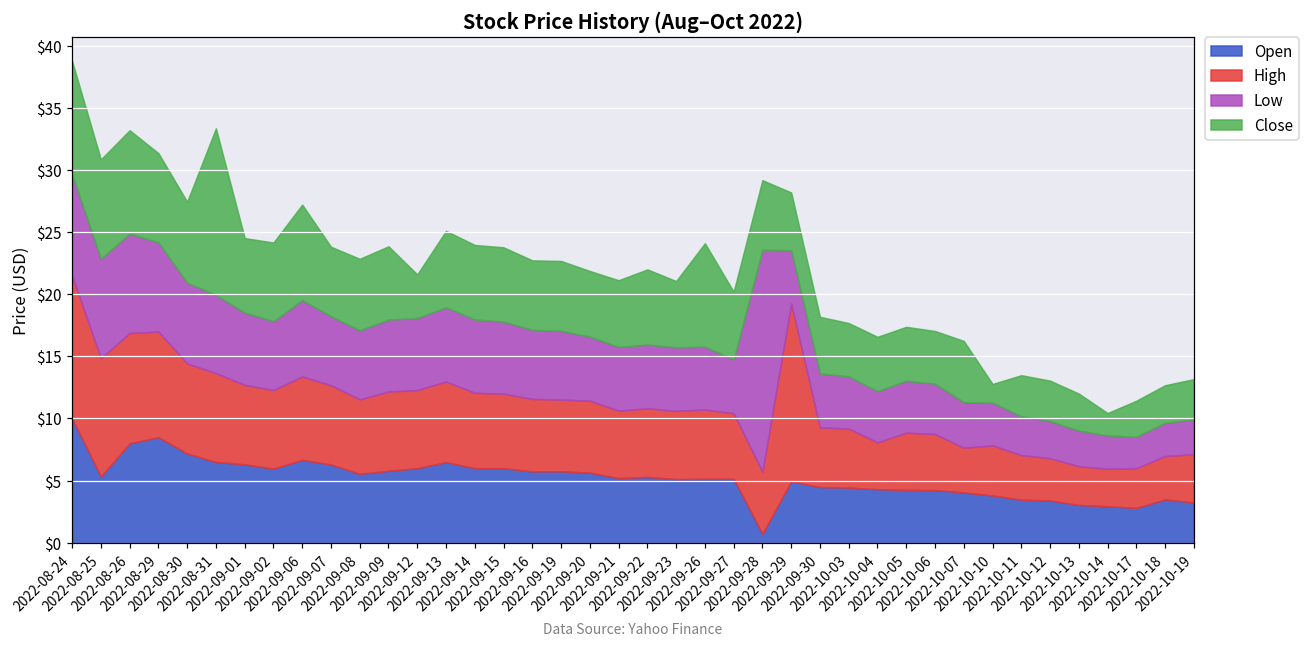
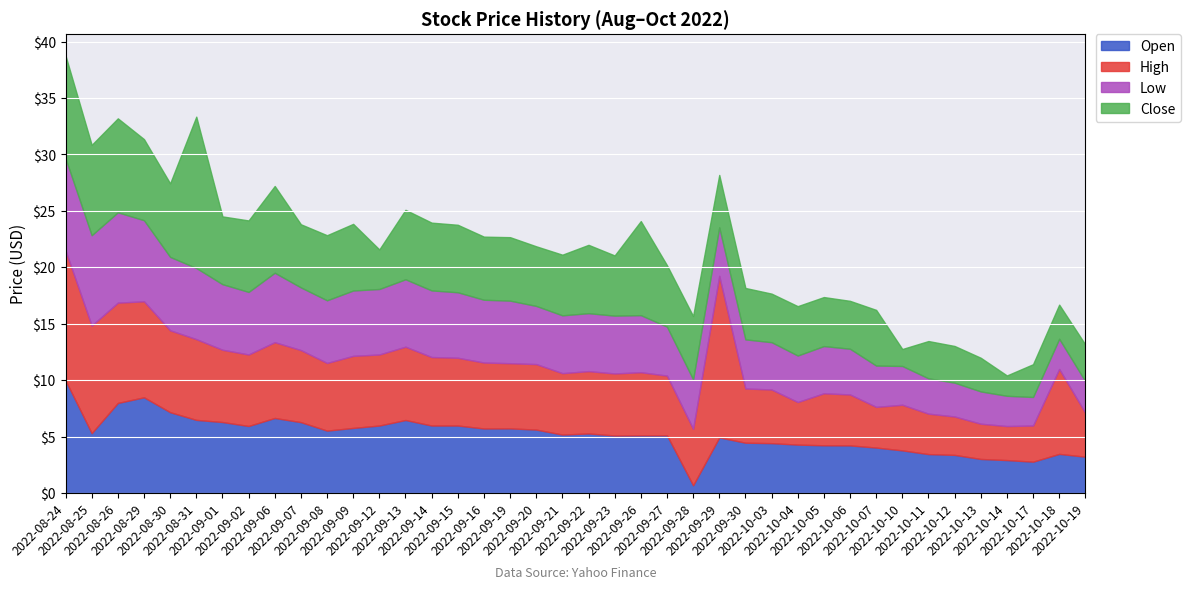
  {
    "Open": {
      "2022-08-24": "$10.0",
      "2022-08-25": "$5.3",
      "2022-08-26": "$8.0",
      "2022-08-29": "$8.5",
      "2022-08-30": "$7.2",
      "2022-08-31": "$6.5",
      "2022-09-01": "$6.3",
      "2022-09-02": "$6.0",
      "2022-09-06": "$6.7",
      "2022-09-07": "$6.3",
      "2022-09-08": "$5.6",
      "2022-09-09": "$5.8",
      "2022-09-12": "$6.0",
      "2022-09-13": "$6.5",
      "2022-09-14": "$6.0",
      "2022-09-15": "$6.0",
      "2022-09-16": "$5.7",
      "2022-09-19": "$5.7",
      "2022-09-20": "$5.6",
      "2022-09-21": "$5.2",
      "2022-09-22": "$5.3",
      "2022-09-23": "$5.1",
      "2022-09-26": "$5.1",
      "2022-09-27": "$5.1",
      "2022-09-28": "$0.7",
      "2022-09-29": "$5.0",
      "2022-09-30": "$4.5",
      "2022-10-03": "$4.4",
      "2022-10-04": "$4.3",
      "2022-10-05": "$4.3",
      "2022-10-06": "$4.2",
      "2022-10-07": "$4.1",
      "2022-10-10": "$3.8",
      "2022-10-11": "$3.5",
      "2022-10-12": "$3.4",
      "2022-10-13": "$3.0",
      "2022-10-14": "$2.9",
      "2022-10-17": "$2.8",
      "2022-10-18": "$3.5",
      "2022-10-19": "$3.2"
    },
    "High": {
      "2022-08-24": "$11.5",
      "2022-08-25": "$9.5",
      "2022-08-26": "$8.9",
      "2022-08-29": "$8.5",
      "2022-08-30": "$7.3",
      "2022-08-31": "$7.2",
      "2022-09-01": "$6.4",
      "2022-09-02": "$6.3",
      "2022-09-06": "$6.7",
      "2022-09-07": "$6.4",
      "2022-09-08": "$6.0",
      "2022-09-09": "$6.4",
      "2022-09-12": "$6.3",
      "2022-09-13": "$6.5",
      "2022-09-14": "$6.1",
      "2022-09-15": "$6.0",
      "2022-09-16": "$5.8",
      "2022-09-19": "$5.8",
      "2022-09-20": "$5.8",
      "2022-09-21": "$5.4",
      "2022-09-22": "$5.5",
      "2022-09-23": "$5.5",
      "2022-09-26": "$5.6",
      "2022-09-27": "$5.3",
      "2022-09-28": "$5.0",
      "2022-09-29": "$14.3",
      "2022-09-30": "$4.8",
      "2022-10-03": "$4.8",
      "2022-10-04": "$3.8",
      "2022-10-05": "$4.6",
      "2022-10-06": "$4.5",
      "2022-10-07": "$3.6",
      "2022-10-10": "$4.0",
      "2022-10-11": "$3.6",
      "2022-10-12": "$3.4",
      "2022-10-13": "$3.1",
      "2022-10-14": "$3.0",
      "2022-10-17": "$3.2",
-     "2022-10-18": "$3.5",
+     "2022-10-18": "$7.5",
      "2022-10-19": "$3.9"
    },
    "Low": {
      "2022-08-24": "$8.2",
      "2022-08-25": "$8.0",
      "2022-08-26": "$8.0",
      "2022-08-29": "$7.2",
      "2022-08-30": "$6.5",
      "2022-08-31": "$6.3",
      "2022-09-01": "$5.8",
      "2022-09-02": "$5.5",
      "2022-09-06": "$6.2",
      "2022-09-07": "$5.6",
      "2022-09-08": "$5.6",
      "2022-09-09": "$5.8",
      "2022-09-12": "$5.8",
      "2022-09-13": "$6.0",
      "2022-09-14": "$5.9",
      "2022-09-15": "$5.8",
      "2022-09-16": "$5.6",
      "2022-09-19": "$5.5",
      "2022-09-20": "$5.2",
      "2022-09-21": "$5.1",
      "2022-09-22": "$5.1",
      "2022-09-23": "$5.1",
      "2022-09-26": "$5.1",
      "2022-09-27": "$4.3",
-     "2022-09-28": "$17.9",
+     "2022-09-28": "$4.4",
      "2022-09-29": "$4.3",
      "2022-09-30": "$4.4",
      "2022-10-03": "$4.2",
      "2022-10-04": "$4.1",
      "2022-10-05": "$4.2",
      "2022-10-06": "$4.1",
      "2022-10-07": "$3.7",
      "2022-10-10": "$3.4",
      "2022-10-11": "$3.1",
      "2022-10-12": "$3.0",
      "2022-10-13": "$2.9",
      "2022-10-14": "$2.7",
      "2022-10-17": "$2.5",
      "2022-10-18": "$2.7",
      "2022-10-19": "$2.8"
    },
    "Close": {
      "2022-08-24": "$9.1",
      "2022-08-25": "$8.0",
      "2022-08-26": "$8.3",
      "2022-08-29": "$7.2",
      "2022-08-30": "$6.5",
      "2022-08-31": "$13.4",
      "2022-09-01": "$6.0",
      "2022-09-02": "$6.3",
      "2022-09-06": "$7.7",
      "2022-09-07": "$5.6",
      "2022-09-08": "$5.8",
      "2022-09-09": "$5.9",
      "2022-09-12": "$3.5",
      "2022-09-13": "$6.2",
      "2022-09-14": "$6.0",
      "2022-09-15": "$6.0",
      "2022-09-16": "$5.6",
      "2022-09-19": "$5.6",
      "2022-09-20": "$5.3",
      "2022-09-21": "$5.4",
      "2022-09-22": "$6.1",
      "2022-09-23": "$5.3",
      "2022-09-26": "$8.3",
      "2022-09-27": "$5.4",
      "2022-09-28": "$5.6",
      "2022-09-29": "$4.6",
      "2022-09-30": "$4.5",
      "2022-10-03": "$4.3",
      "2022-10-04": "$4.4",
      "2022-10-05": "$4.3",
      "2022-10-06": "$4.2",
      "2022-10-07": "$4.9",
      "2022-10-10": "$1.5",
      "2022-10-11": "$3.3",
      "2022-10-12": "$3.3",
      "2022-10-13": "$3.0",
      "2022-10-14": "$1.8",
      "2022-10-17": "$2.9",
      "2022-10-18": "$3.0",
      "2022-10-19": "$3.3"
    }
  }
